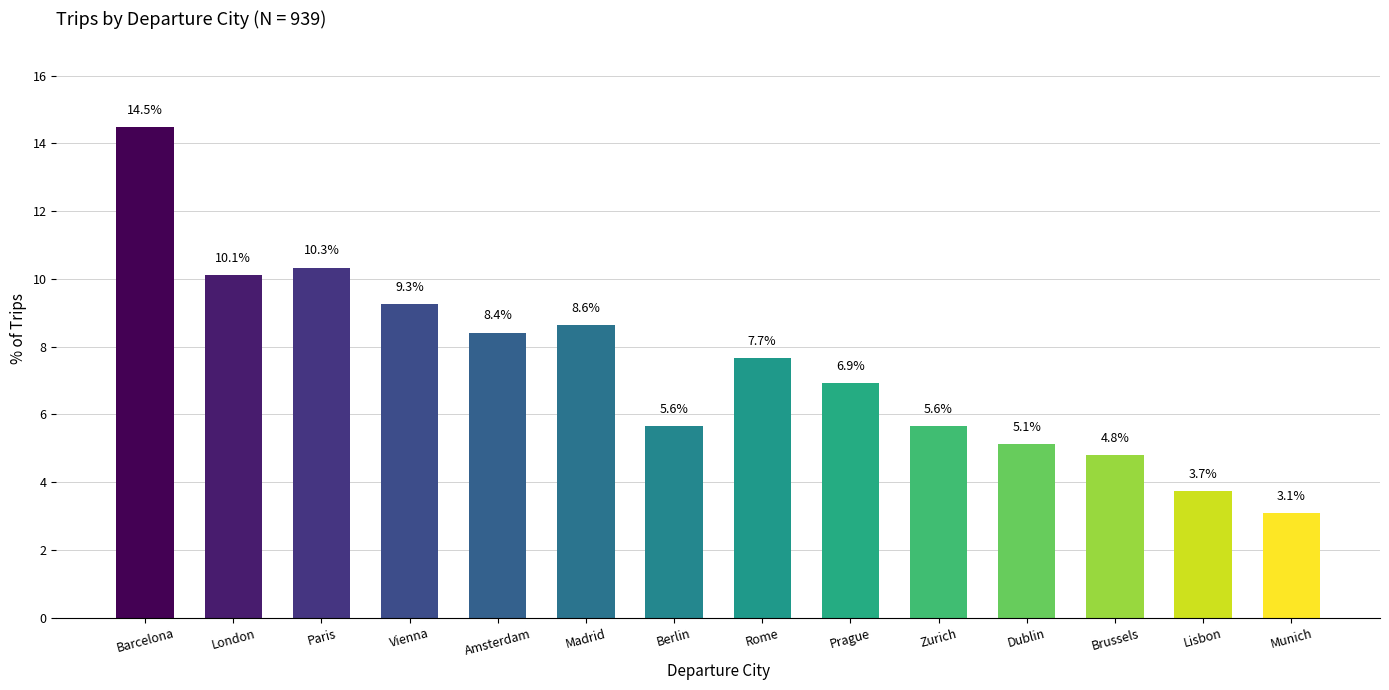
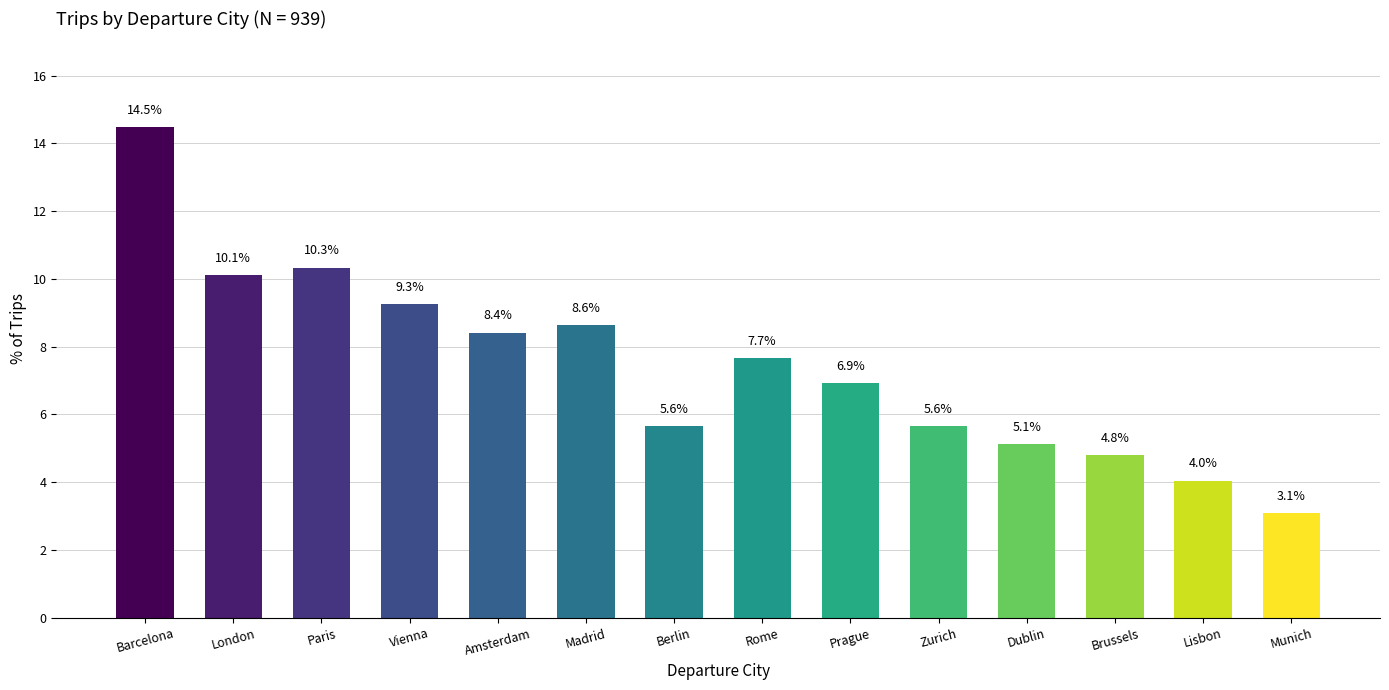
  {
    "Barcelona": "14.5%",
    "London": "10.1%",
    "Paris": "10.3%",
    "Vienna": "9.3%",
    "Amsterdam": "8.4%",
    "Madrid": "8.6%",
    "Berlin": "5.6%",
    "Rome": "7.7%",
    "Prague": "6.9%",
    "Zurich": "5.6%",
    "Dublin": "5.1%",
    "Brussels": "4.8%",
-   "Lisbon": "3.7%",
+   "Lisbon": "4.0%",
    "Munich": "3.1%"
  }
